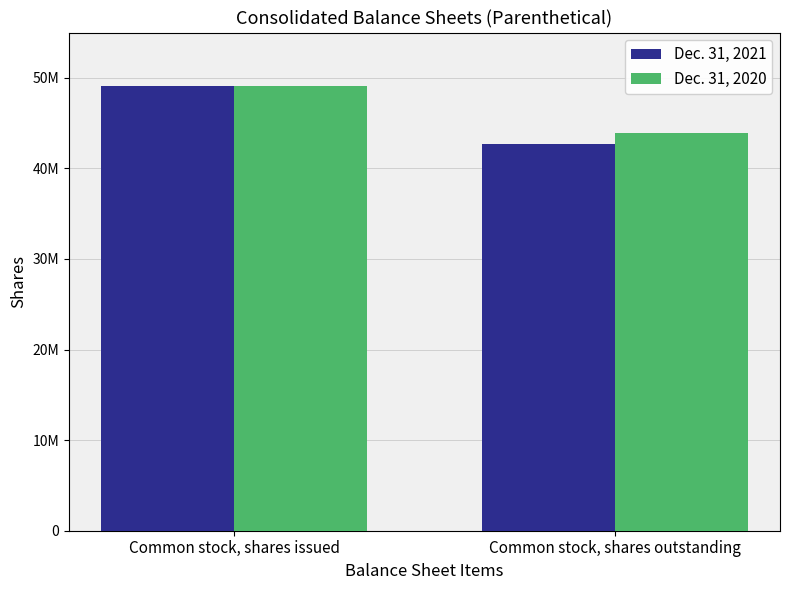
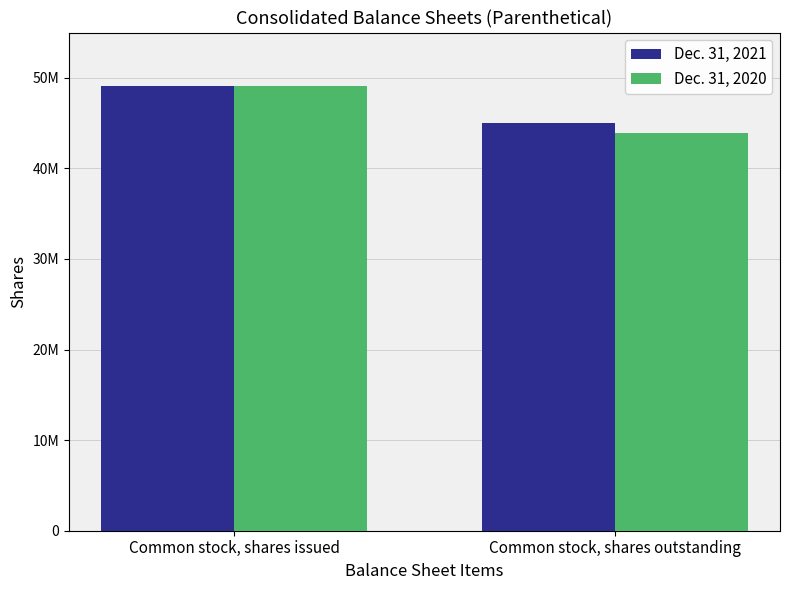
  {
    "Dec. 31, 2021": {
      "Common stock, shares issued": 49000000,
-     "Common stock, shares outstanding": 43000000
+     "Common stock, shares outstanding": 45000000
    },
    "Dec. 31, 2020": {
      "Common stock, shares issued": 49000000,
      "Common stock, shares outstanding": 44000000
    }
  }
